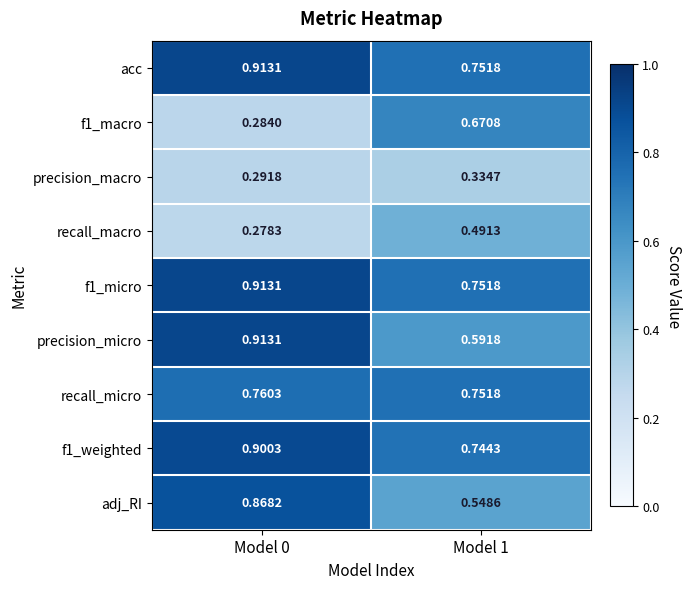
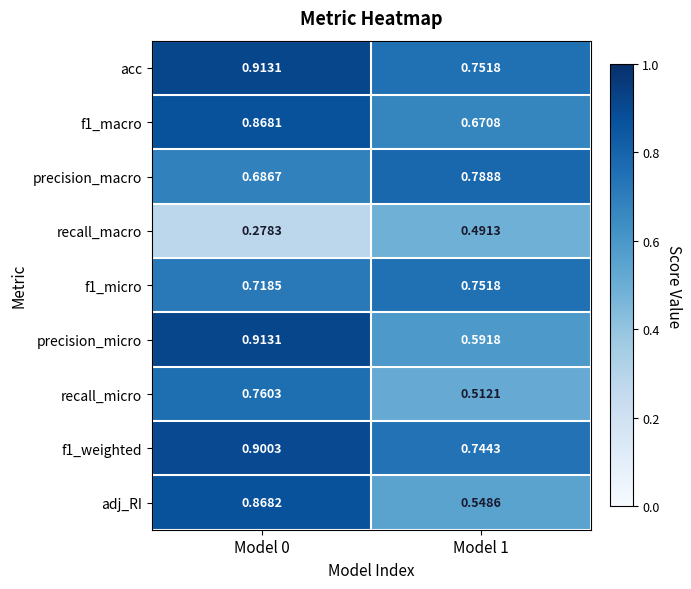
  {
    "acc": {
      "Model 0": 0.9131,
      "Model 1": 0.7518
    },
    "f1_macro": {
-     "Model 0": 0.2840,
+     "Model 0": 0.8681,
      "Model 1": 0.6708
    },
    "precision_macro": {
-     "Model 0": 0.2918,
-     "Model 1": 0.3347
+     "Model 0": 0.6867,
+     "Model 1": 0.7888
    },
    "recall_macro": {
      "Model 0": 0.2783,
      "Model 1": 0.4913
    },
    "f1_micro": {
-     "Model 0": 0.9131,
+     "Model 0": 0.7185,
      "Model 1": 0.7518
    },
    "precision_micro": {
      "Model 0": 0.9131,
      "Model 1": 0.5918
    },
    "recall_micro": {
      "Model 0": 0.7603,
-     "Model 1": 0.7518
+     "Model 1": 0.5121
    },
    "f1_weighted": {
      "Model 0": 0.9003,
      "Model 1": 0.7443
    },
    "adj_RI": {
      "Model 0": 0.8682,
      "Model 1": 0.5486
    }
  }
